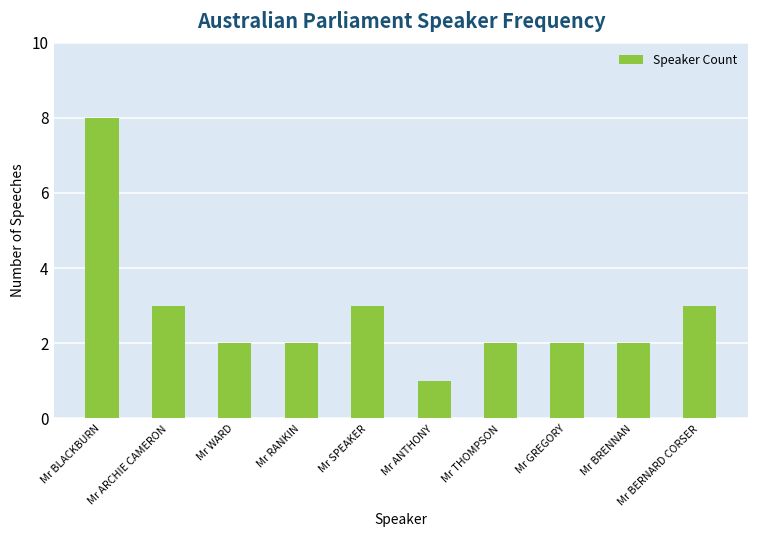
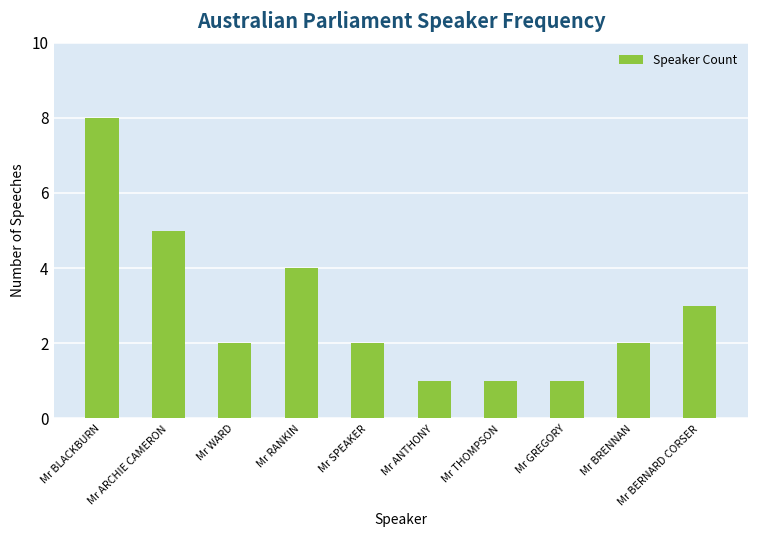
  {
    "Mr BLACKBURN": 8,
-   "Mr ARCHIE CAMERON": 3,
+   "Mr ARCHIE CAMERON": 5,
    "Mr WARD": 2,
-   "Mr RANKIN": 2,
-   "Mr SPEAKER": 3,
+   "Mr RANKIN": 4,
+   "Mr SPEAKER": 2,
    "Mr ANTHONY": 1,
-   "Mr THOMPSON": 2,
-   "Mr GREGORY": 2,
+   "Mr THOMPSON": 1,
+   "Mr GREGORY": 1,
    "Mr BRENNAN": 2,
    "Mr BERNARD CORSER": 3
  }
